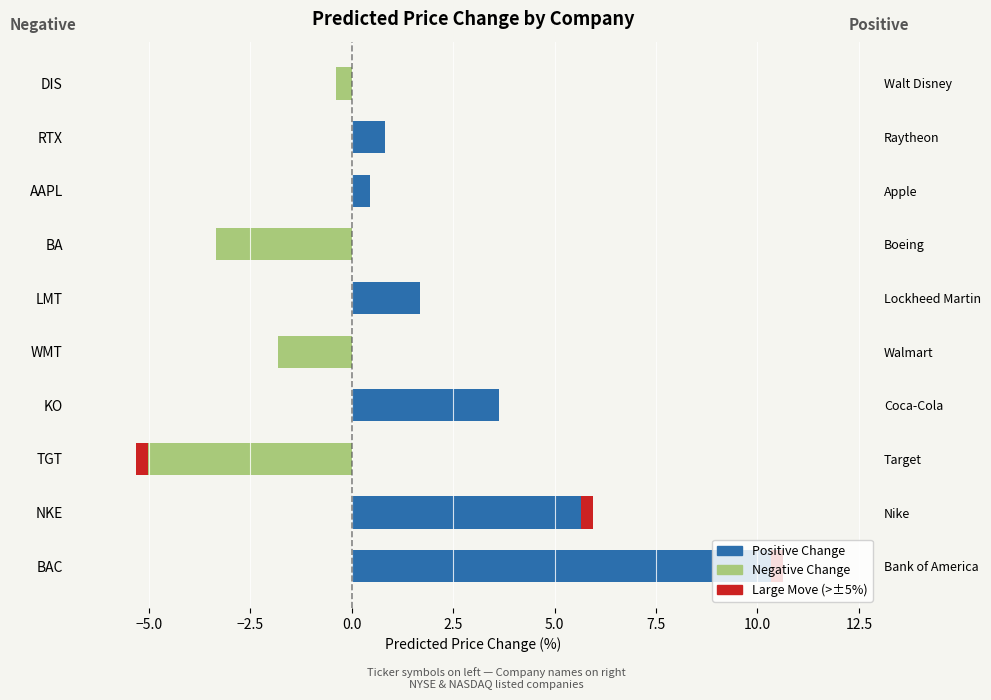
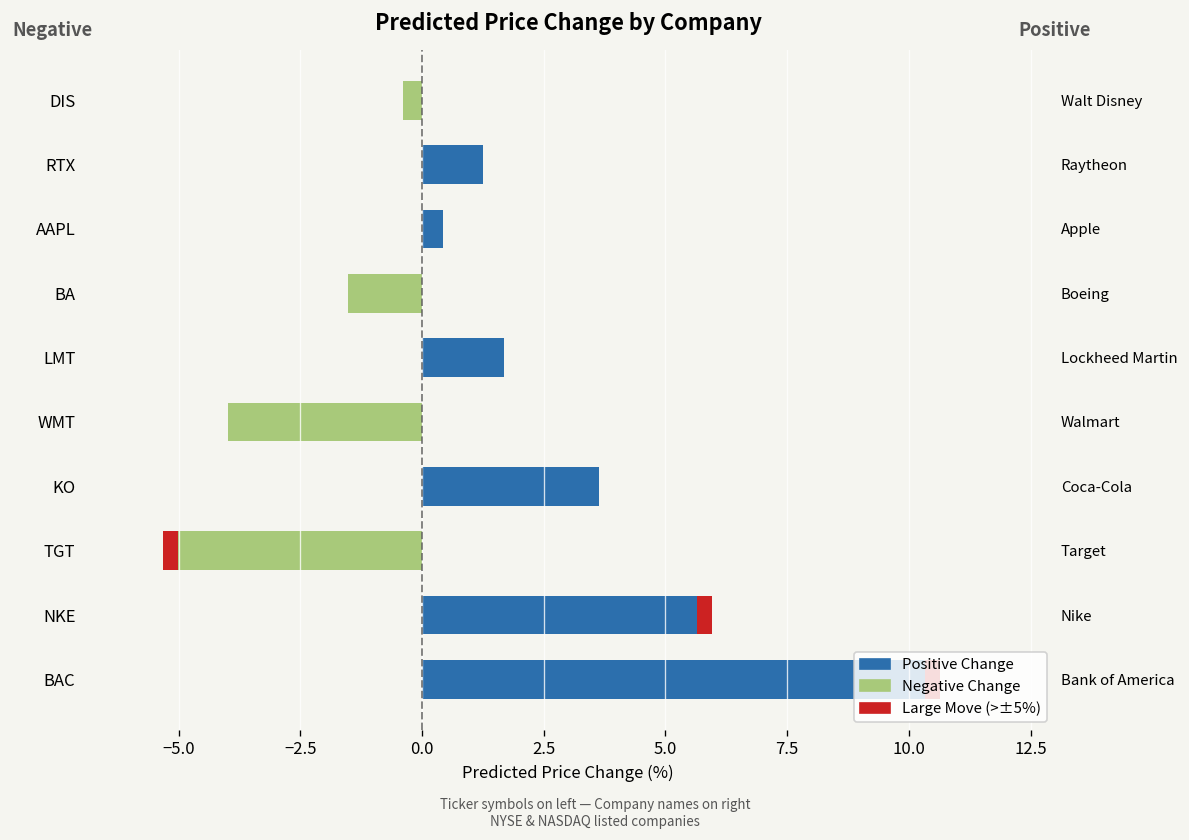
  {
    "Positive Change": {
      "DIS": 0.0,
-     "RTX": 0.8,
+     "RTX": 1.3,
      "AAPL": 0.4,
      "BA": 0.0,
      "LMT": 1.7,
      "WMT": 0.0,
      "KO": 3.6,
      "TGT": 0.0,
      "NKE": 6.0
    },
    "Negative Change": {
      "DIS": -0.4,
      "RTX": 0.0,
      "AAPL": 0.0,
-     "BA": -3.4,
+     "BA": -1.5,
      "LMT": 0.0,
-     "WMT": -1.8,
+     "WMT": -4.0,
      "KO": 0.0,
      "TGT": -5.3,
      "NKE": 0.0,
      "BAC": 0.0
    }
  }
